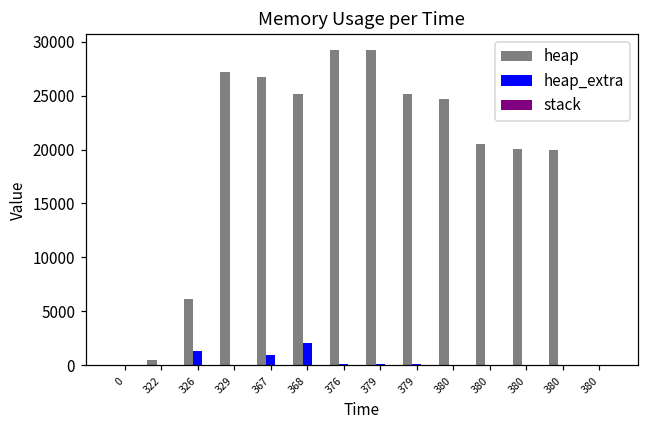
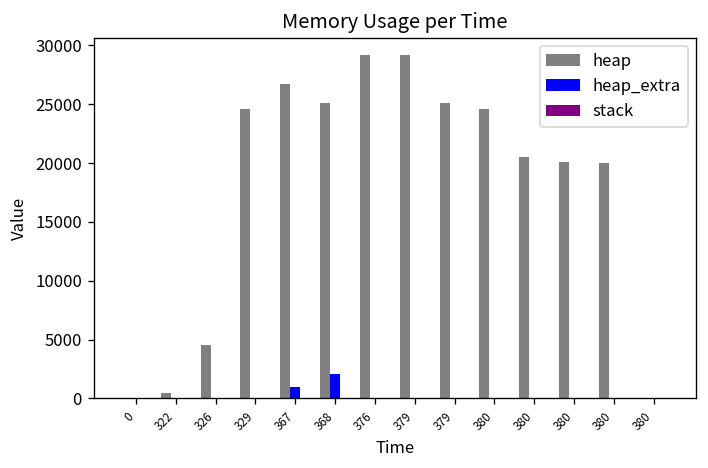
  {
    "heap": {
      "0": 0,
      "322": 0,
-     "326": 6000,
-     "329": 27000,
+     "326": 5000,
+     "329": 25000,
      "367": 27000,
      "368": 25000,
      "376": 29000
    },
    "heap_extra": {
      "0": 0,
-     "326": 1000,
+     "326": 0,
      "367": 1000,
      "368": 2000
    },
    "stack": {
      "0": 0,
      "322": 0,
      "326": 0,
      "329": 0,
      "367": 0,
      "368": 0,
      "376": 0
    }
  }
